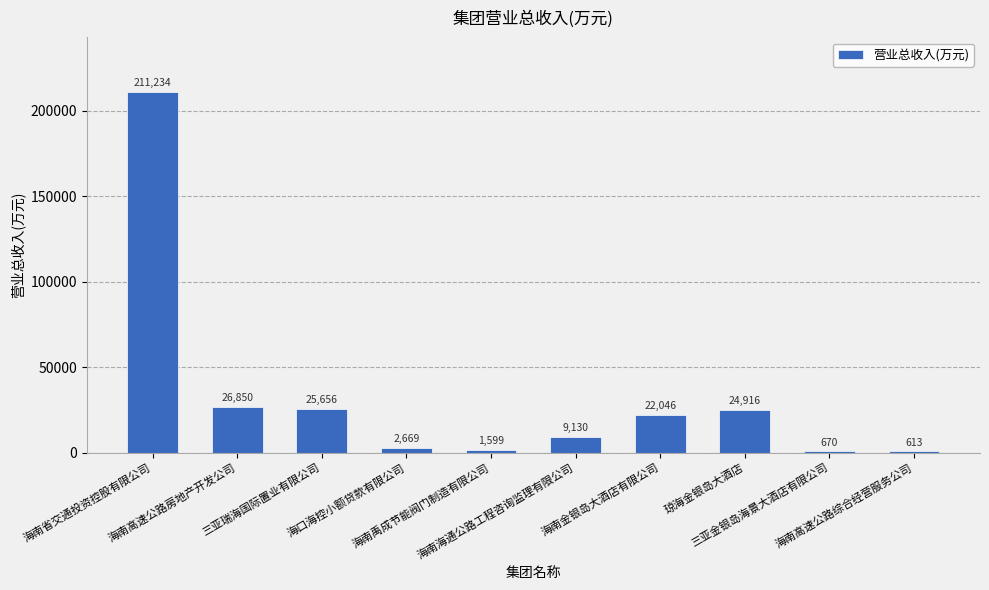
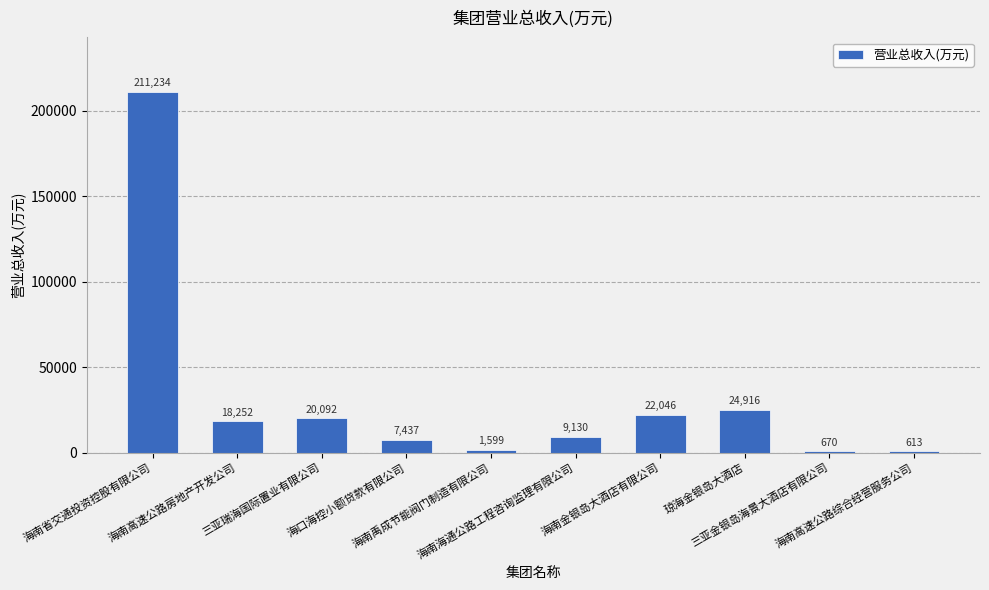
  {
    "海南省交通投资控股有限公司": "211,234",
-   "海南高速公路房地产开发公司": "26,850",
-   "三亚瑞海国际置业有限公司": "25,656",
-   "海口海控小额贷款有限公司": "2,669",
+   "海南高速公路房地产开发公司": "18,252",
+   "三亚瑞海国际置业有限公司": "20,092",
+   "海口海控小额贷款有限公司": "7,437",
    "海南禹成节能阀门制造有限公司": "1,599",
    "海南海通公路工程咨询监理有限公司": "9,130",
    "海南金银岛大酒店有限公司": "22,046",
    "琼海金银岛大酒店": "24,916",
    "三亚金银岛海景大酒店有限公司": "670",
    "海南高速公路综合经营服务公司": "613"
  }
